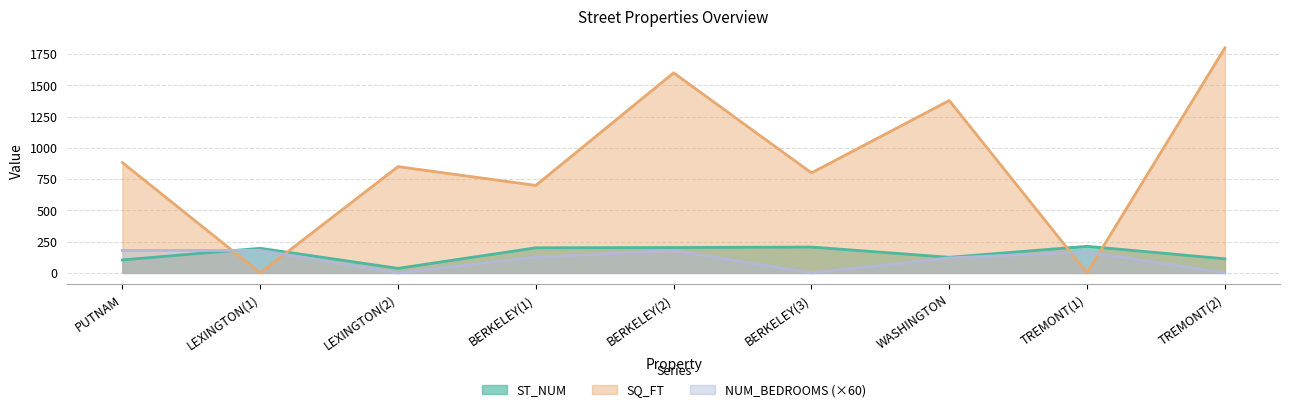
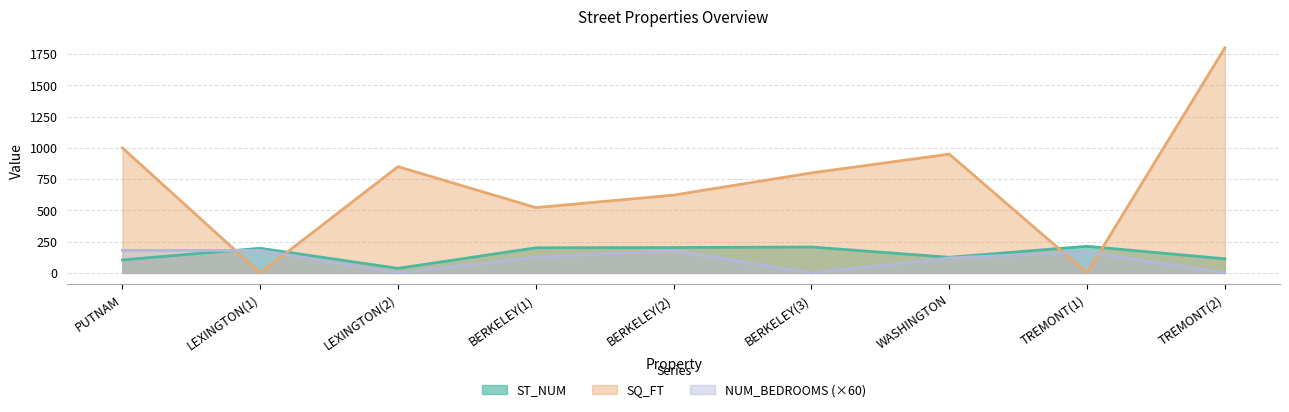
  {
    "ST_NUM": {
      "PUTNAM": 100,
      "LEXINGTON(2)": 40,
      "BERKELEY(1)": 200,
      "BERKELEY(2)": 200,
      "BERKELEY(3)": 210,
      "TREMONT(1)": 210,
      "TREMONT(2)": 110
    },
    "SQ_FT": {
-     "PUTNAM": 880,
+     "PUTNAM": 1000,
      "LEXINGTON(1)": 0,
      "LEXINGTON(2)": 850,
-     "BERKELEY(1)": 700,
-     "BERKELEY(2)": 1600,
+     "BERKELEY(1)": 520,
+     "BERKELEY(2)": 620,
      "BERKELEY(3)": 800,
-     "WASHINGTON": 1380,
+     "WASHINGTON": 950,
      "TREMONT(1)": 0,
      "TREMONT(2)": 1800
    },
    "NUM_BEDROOMS (×60)": {
      "PUTNAM": 180,
      "LEXINGTON(2)": 0,
      "BERKELEY(1)": 130,
      "BERKELEY(2)": 180,
      "BERKELEY(3)": 0,
      "TREMONT(1)": 170,
      "TREMONT(2)": 0
    }
  }
